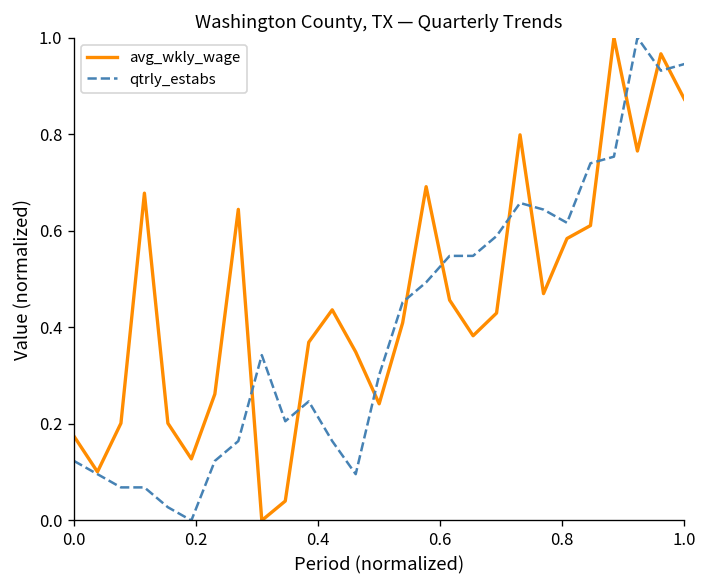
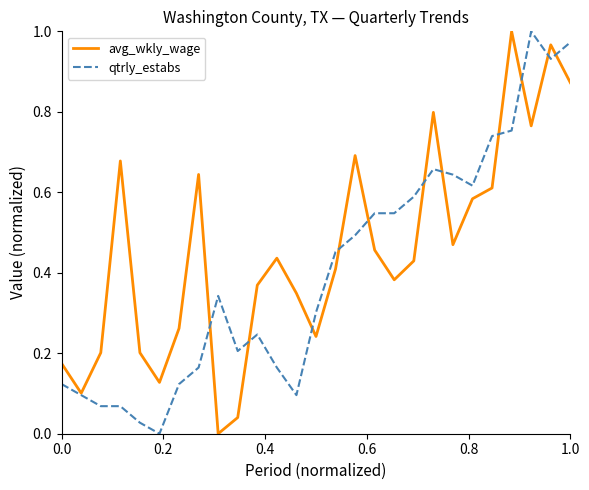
  {
    "avg_wkly_wage": {
      "0.0": 0.17,
      "1.0": 0.87
    },
    "qtrly_estabs": {
      "0.0": 0.12,
-     "1.0": 0.95
+     "1.0": 0.97
    }
  }
